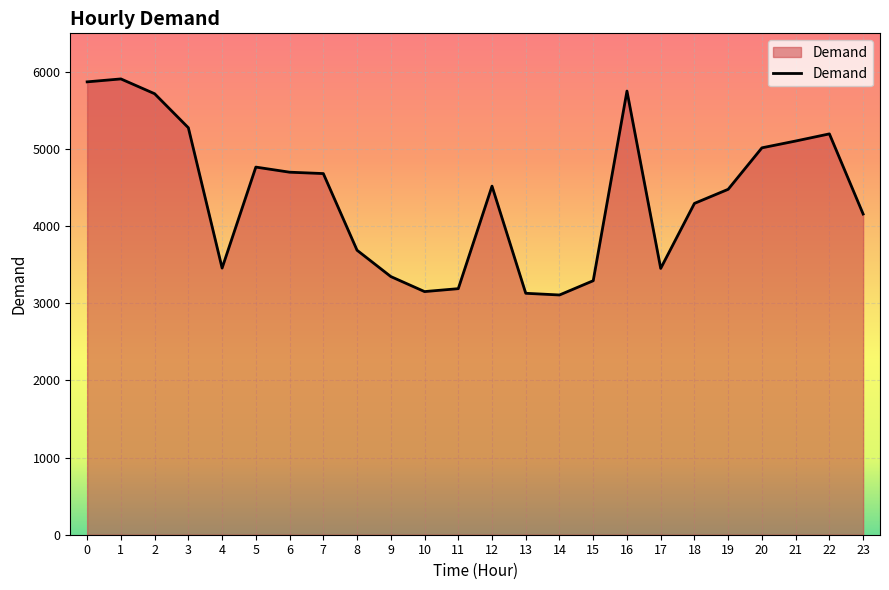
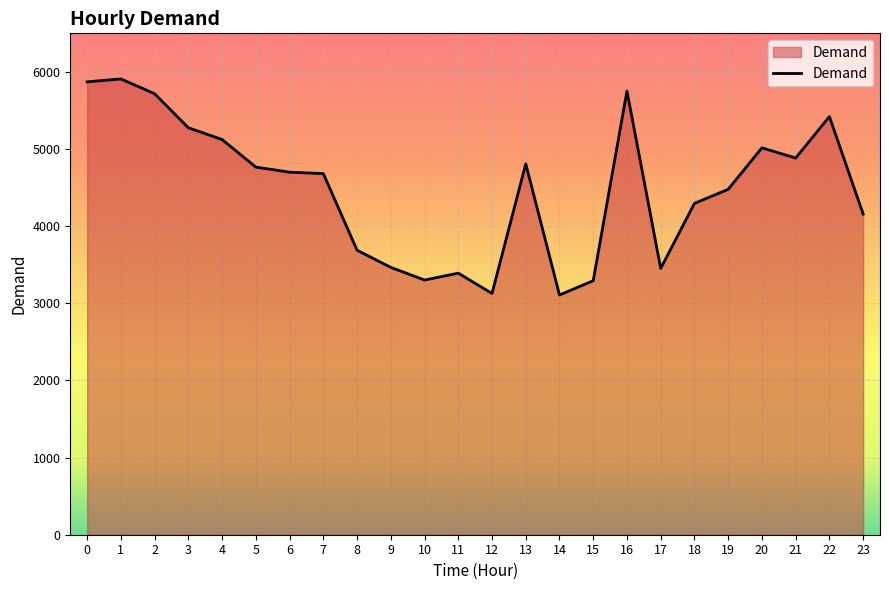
  {
    "0": 5900,
    "1": 5900,
    "2": 5700,
    "3": 5300,
-   "4": 3500,
+   "4": 5100,
    "5": 4800,
    "6": 4700,
    "7": 4700,
    "8": 3700,
-   "9": 3300,
-   "10": 3200,
-   "11": 3200,
-   "12": 4500,
-   "13": 3100,
+   "9": 3500,
+   "10": 3300,
+   "11": 3400,
+   "12": 3100,
+   "13": 4800,
    "14": 3100,
    "15": 3300,
    "16": 5800,
    "17": 3500,
    "18": 4300,
    "19": 4500,
    "20": 5000,
-   "21": 5100,
-   "22": 5200,
+   "21": 4900,
+   "22": 5400,
    "23": 4200
  }
